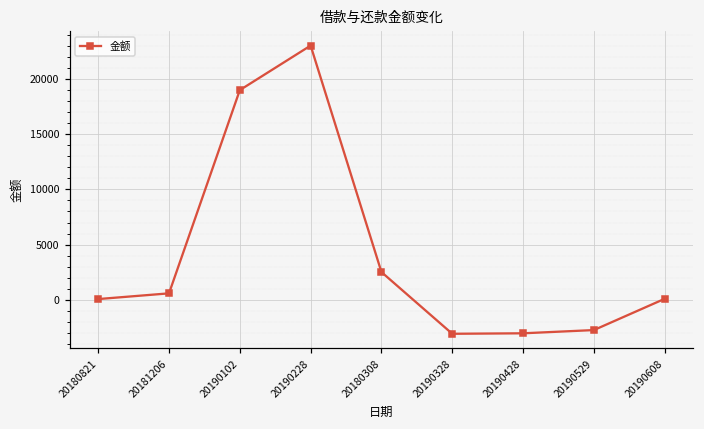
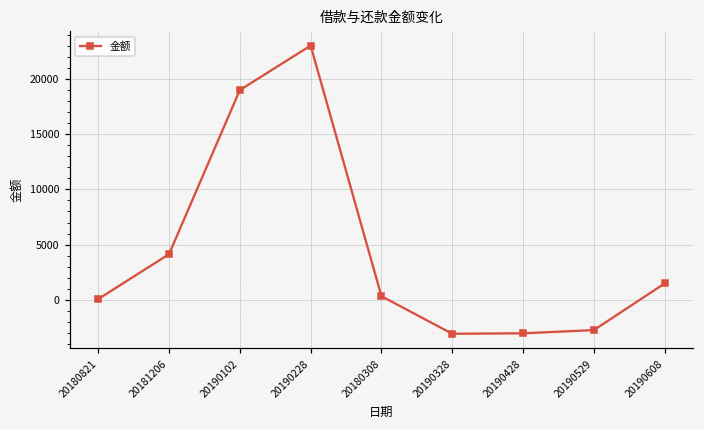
  {
    "20180821": 100,
-   "20181206": 600,
+   "20181206": 4100,
    "20190102": 19000,
    "20190228": 23000,
-   "20180308": 2500,
+   "20180308": 300,
    "20190328": -3100,
    "20190428": -3000,
    "20190529": -2700,
-   "20190608": 100
+   "20190608": 1500
  }
